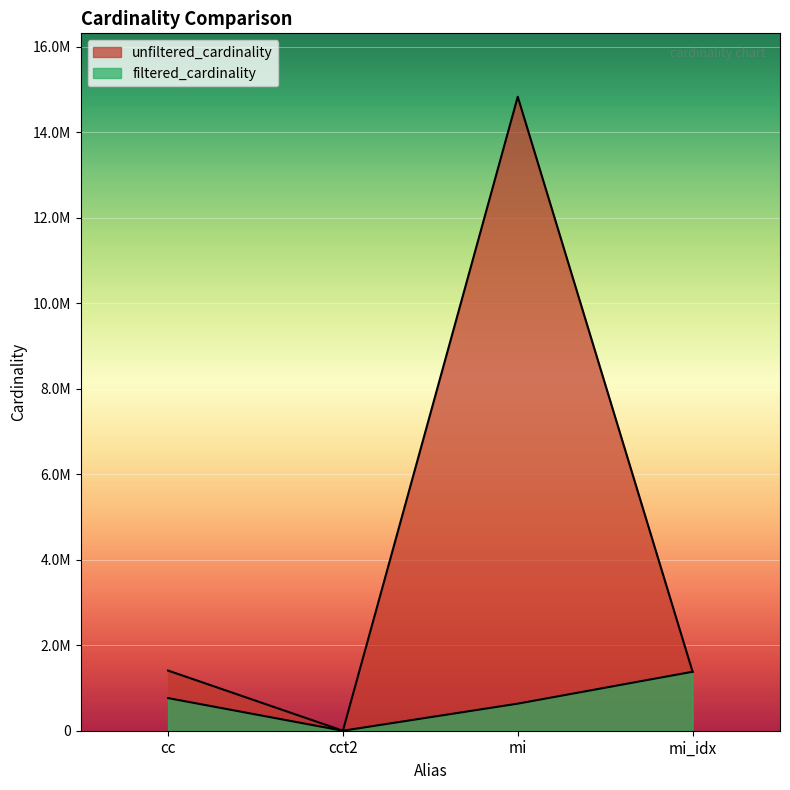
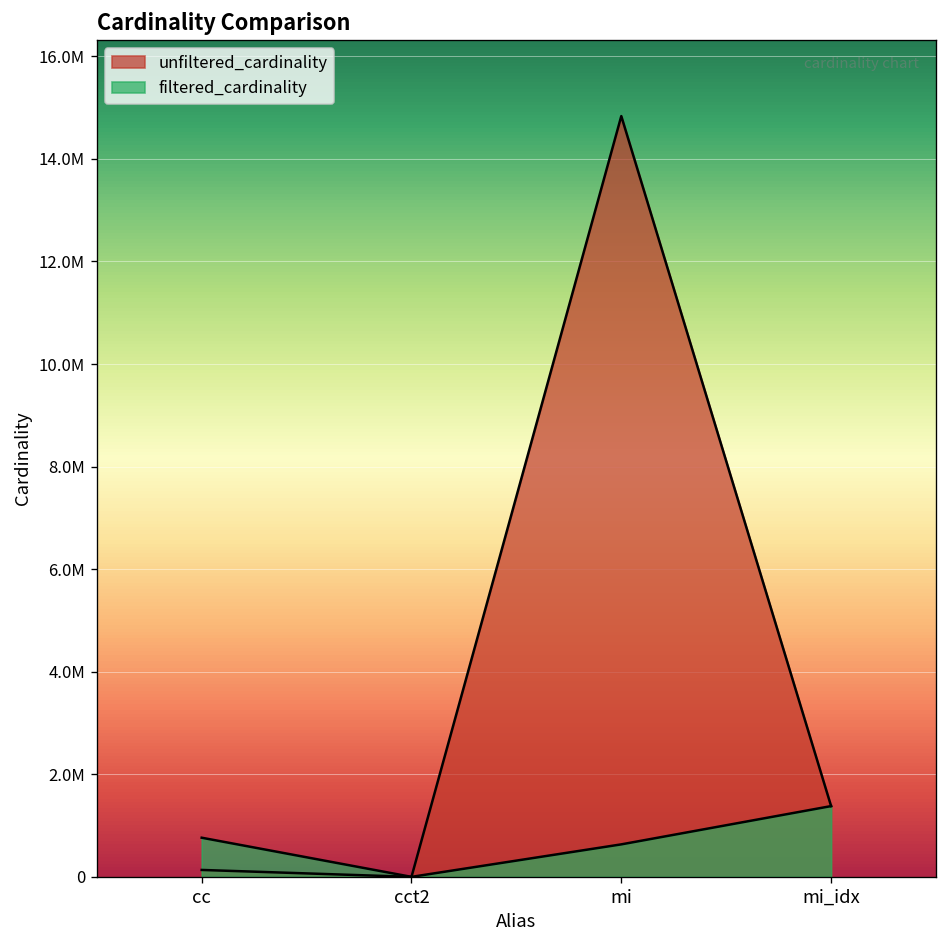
  {
    "unfiltered_cardinality": {
-     "cc": 1400000,
+     "cc": 100000,
      "mi": 14800000
    },
    "filtered_cardinality": {
      "cc": 800000,
      "mi": 600000
    }
  }
